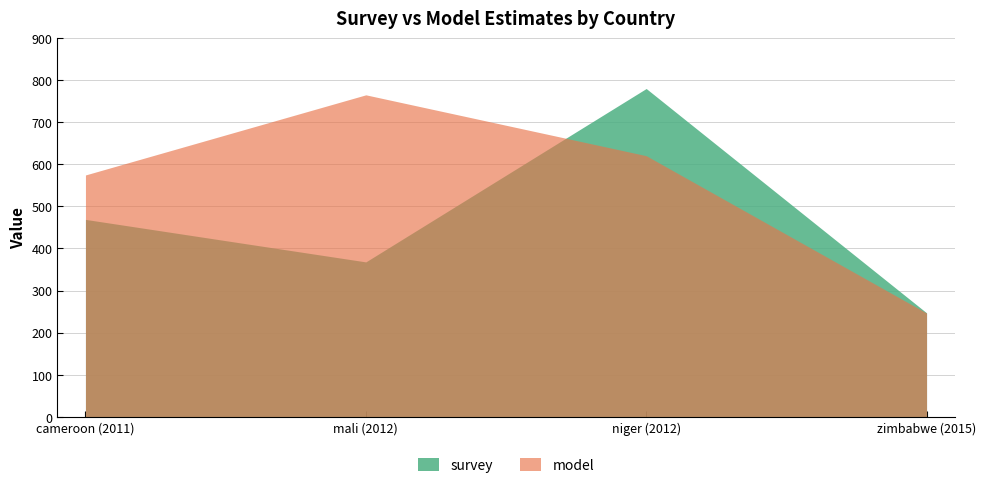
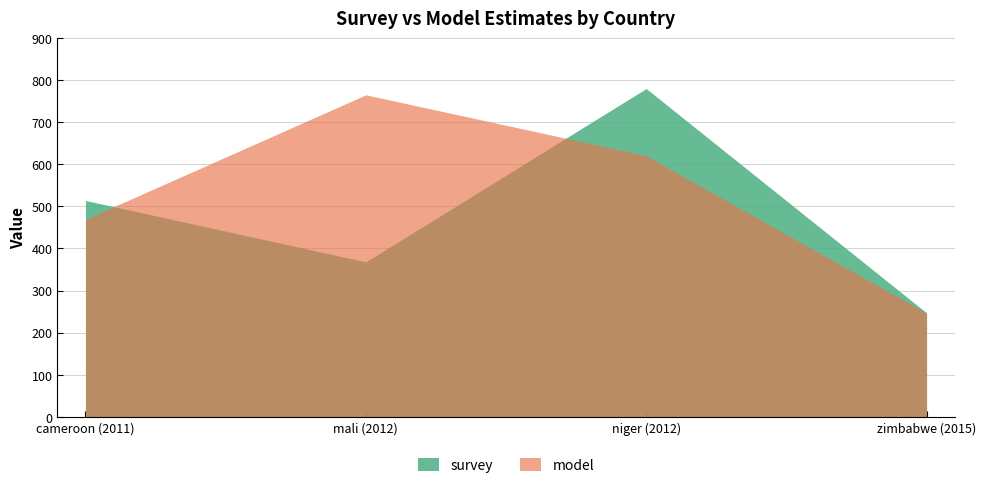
  {
    "survey": {
-     "cameroon (2011)": 470,
+     "cameroon (2011)": 510,
      "mali (2012)": 370,
      "niger (2012)": 780
    },
    "model": {
-     "cameroon (2011)": 570,
+     "cameroon (2011)": 470,
      "mali (2012)": 760,
      "niger (2012)": 620
    }
  }
